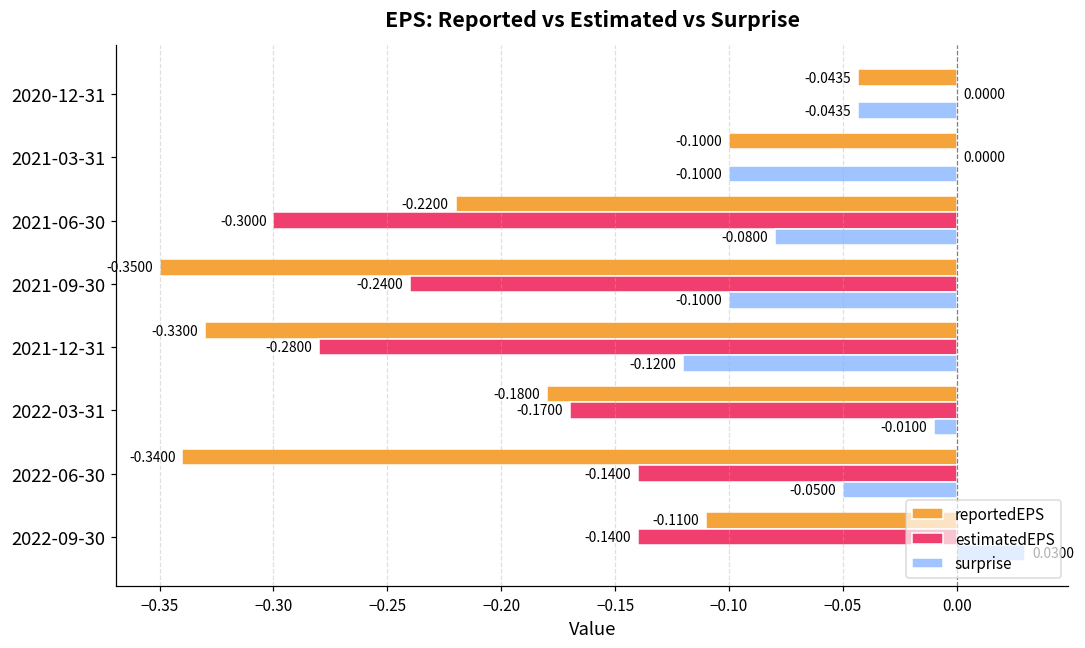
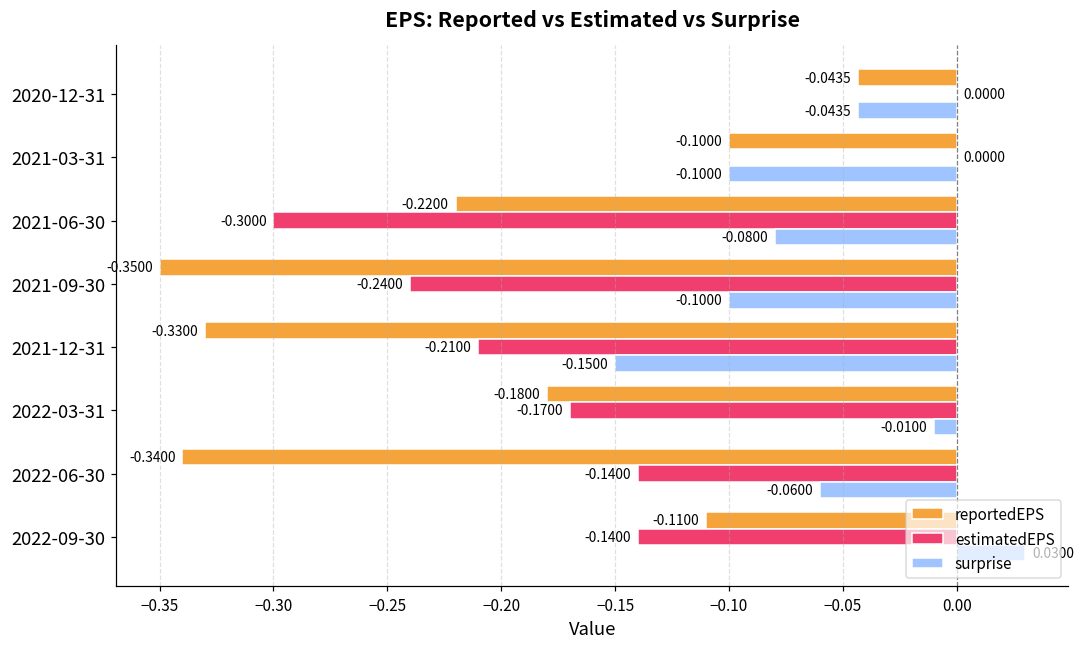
  {
    "reportedEPS": {
      "2020-12-31": -0.0435,
      "2021-03-31": -0.1000,
      "2021-06-30": -0.2200,
      "2021-09-30": -0.3500,
      "2021-12-31": -0.3300,
      "2022-03-31": -0.1800,
      "2022-06-30": -0.3400,
      "2022-09-30": -0.1100
    },
    "estimatedEPS": {
      "2020-12-31": 0.0000,
      "2021-03-31": 0.0000,
      "2021-06-30": -0.3000,
      "2021-09-30": -0.2400,
-     "2021-12-31": -0.2800,
+     "2021-12-31": -0.2100,
      "2022-03-31": -0.1700,
      "2022-06-30": -0.1400,
      "2022-09-30": -0.1400
    },
    "surprise": {
      "2020-12-31": -0.0435,
      "2021-03-31": -0.1000,
      "2021-06-30": -0.0800,
      "2021-09-30": -0.1000,
-     "2021-12-31": -0.1200,
+     "2021-12-31": -0.1500,
      "2022-03-31": -0.0100,
-     "2022-06-30": -0.0500
+     "2022-06-30": -0.0600
    }
  }
